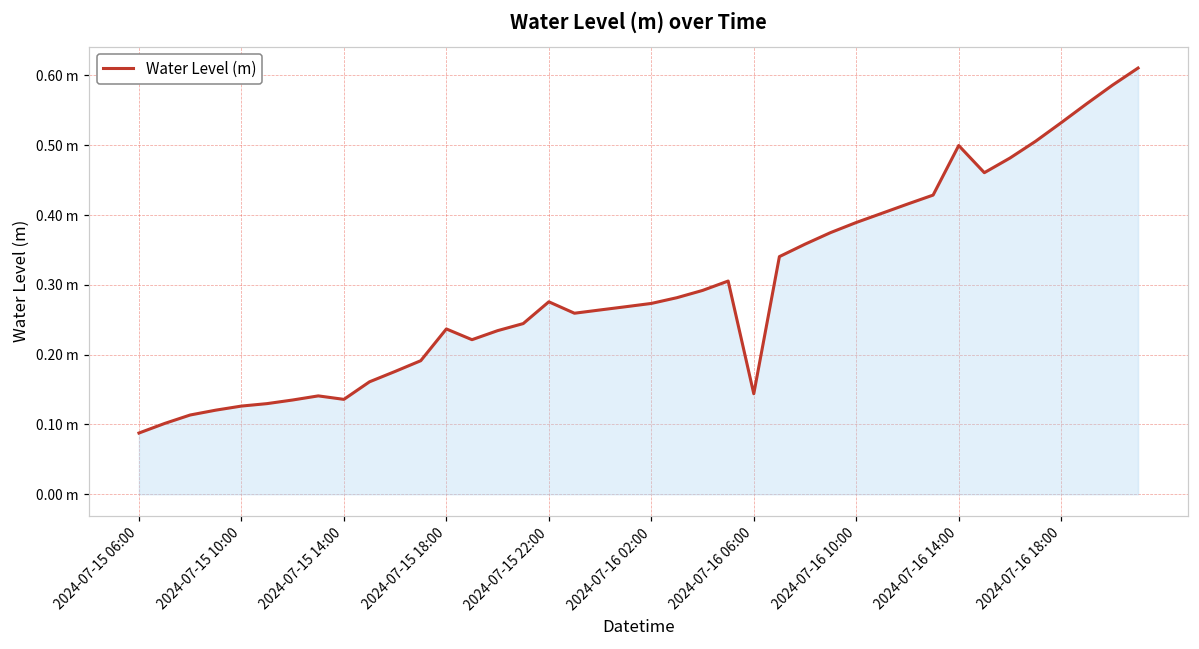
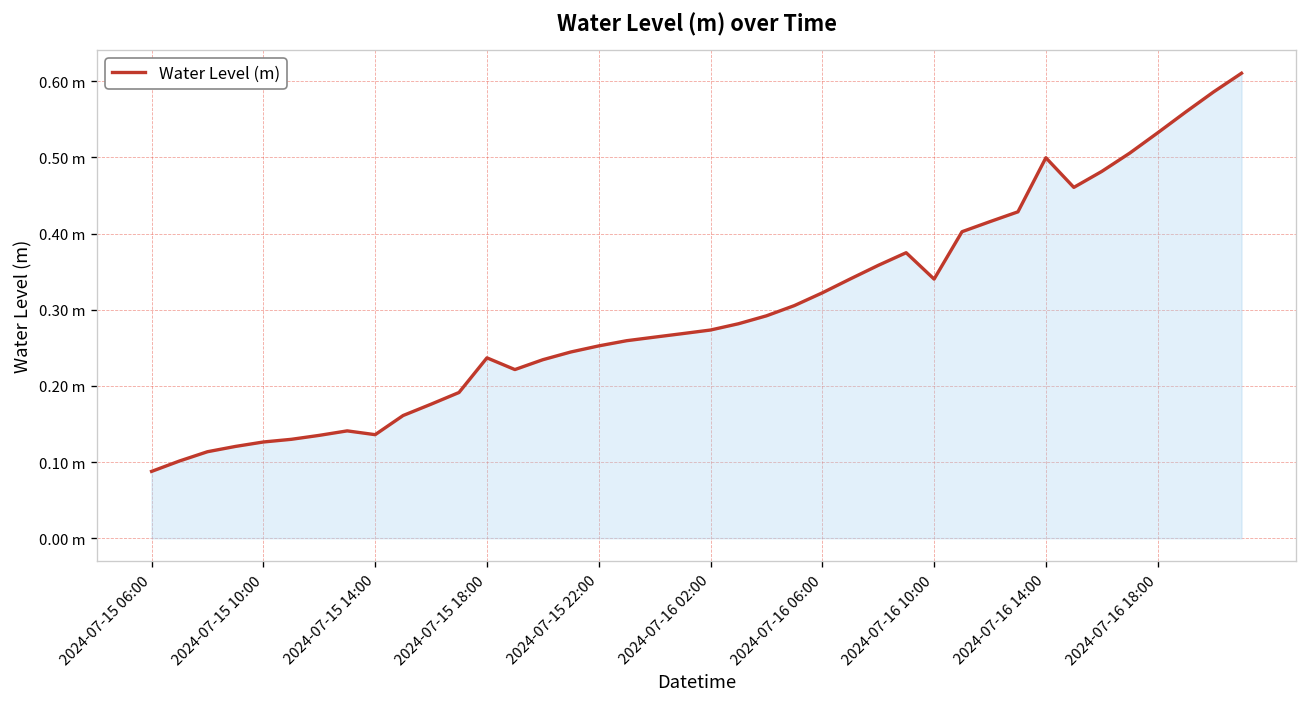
  {
    "2024-07-15 06:00": "0.09 m",
    "2024-07-15 10:00": "0.13 m",
    "2024-07-15 14:00": "0.14 m",
    "2024-07-15 18:00": "0.24 m",
-   "2024-07-15 22:00": "0.28 m",
+   "2024-07-15 22:00": "0.25 m",
    "2024-07-16 02:00": "0.27 m",
-   "2024-07-16 06:00": "0.14 m",
-   "2024-07-16 10:00": "0.39 m",
+   "2024-07-16 06:00": "0.32 m",
+   "2024-07-16 10:00": "0.34 m",
    "2024-07-16 14:00": "0.50 m",
    "2024-07-16 18:00": "0.53 m"
  }
